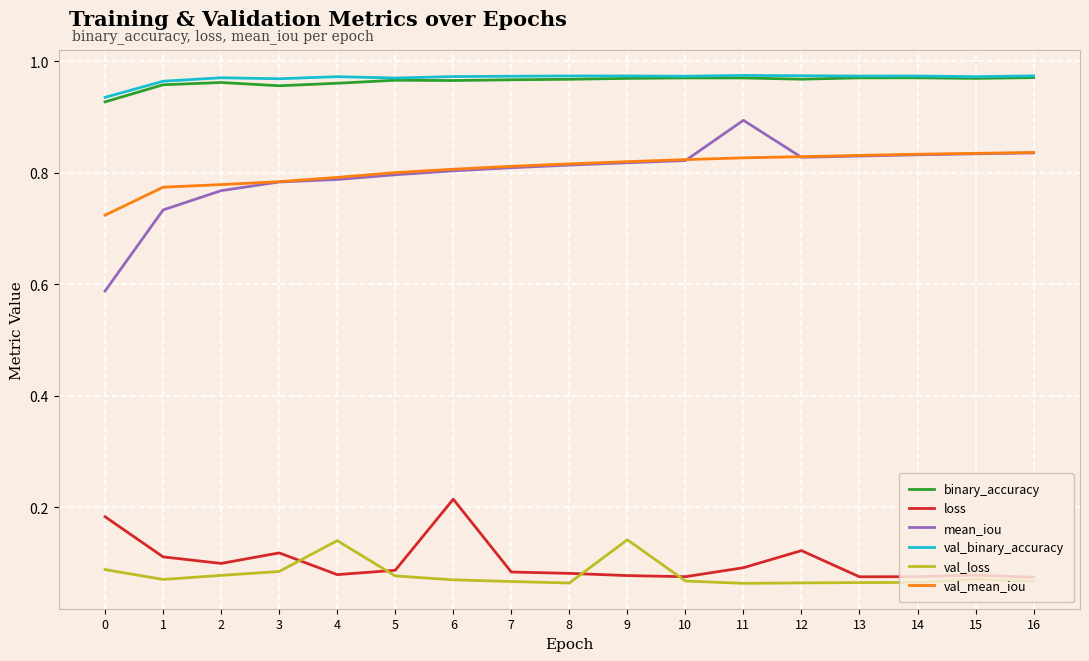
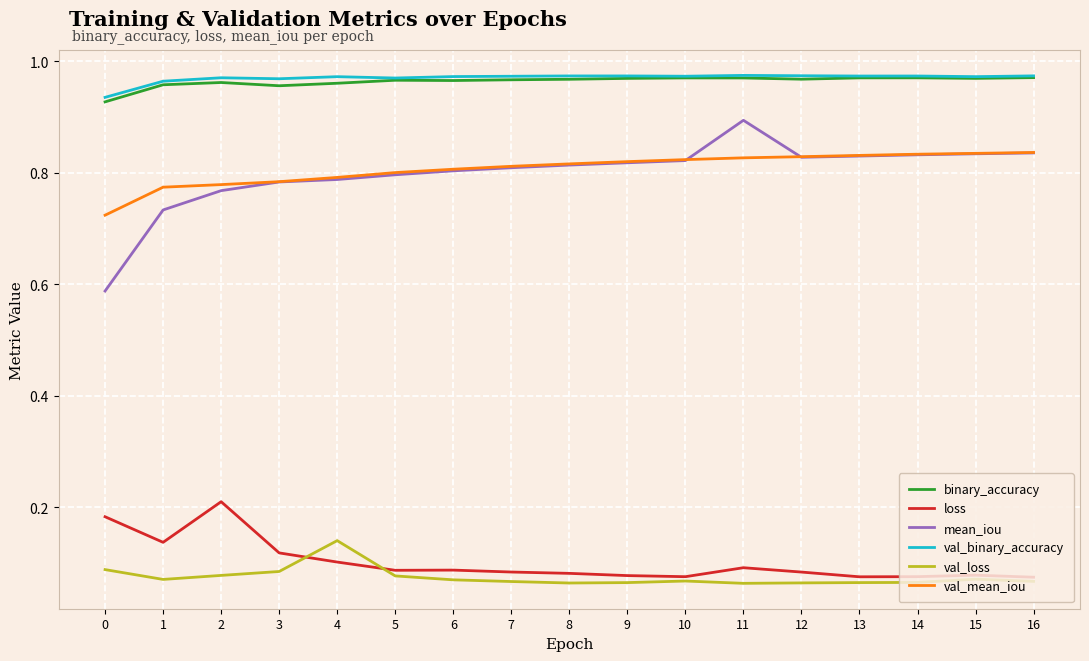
  {
    "binary_accuracy": {
      "0": 0.93,
      "1": 0.96,
      "2": 0.96,
      "3": 0.96,
      "4": 0.96,
      "6": 0.97,
      "7": 0.97,
      "8": 0.97,
      "11": 0.97,
      "12": 0.97
    },
    "loss": {
      "0": 0.18,
-     "1": 0.11,
-     "2": 0.10,
+     "1": 0.14,
+     "2": 0.21,
      "3": 0.12,
-     "4": 0.08,
+     "4": 0.10,
      "5": 0.09,
-     "6": 0.21,
+     "6": 0.09,
      "7": 0.08,
      "8": 0.08,
      "9": 0.08,
      "10": 0.07,
      "11": 0.09,
-     "12": 0.12,
+     "12": 0.08,
      "13": 0.07
    },
    "mean_iou": {
      "0": 0.59,
      "1": 0.73,
      "2": 0.77,
      "11": 0.89
    },
    "val_binary_accuracy": {
      "0": 0.94,
      "1": 0.96,
      "2": 0.97,
      "3": 0.97,
      "4": 0.97,
      "6": 0.97,
      "7": 0.97,
      "8": 0.97,
      "11": 0.97,
      "12": 0.97
    },
    "val_loss": {
      "0": 0.09,
      "1": 0.07,
      "2": 0.08,
      "3": 0.08,
      "4": 0.14,
      "5": 0.08,
      "6": 0.07,
      "7": 0.07,
      "8": 0.06,
-     "9": 0.14,
+     "9": 0.06,
      "10": 0.07,
      "11": 0.06,
      "12": 0.06,
      "13": 0.06
    },
    "val_mean_iou": {
      "0": 0.72,
      "1": 0.77,
      "2": 0.78,
      "11": 0.83
    }
  }
